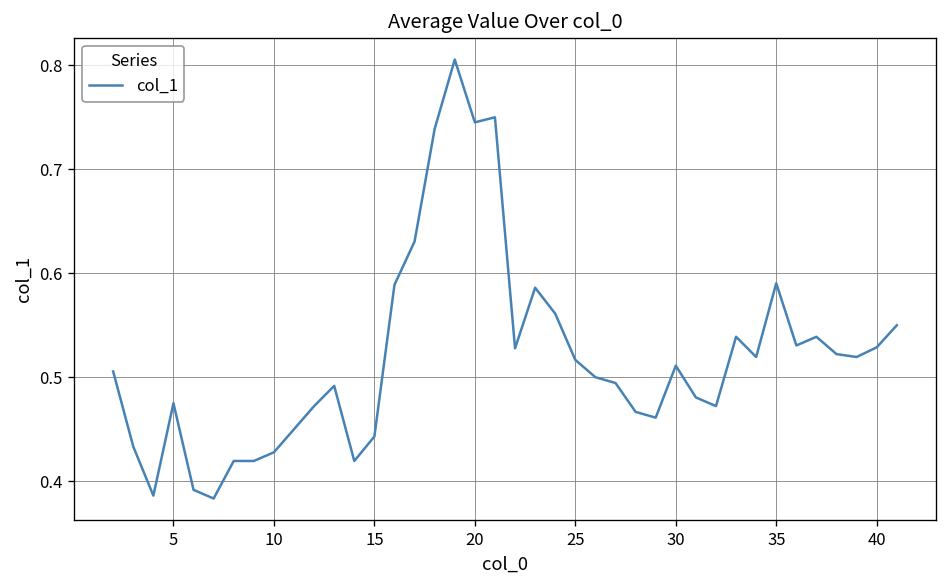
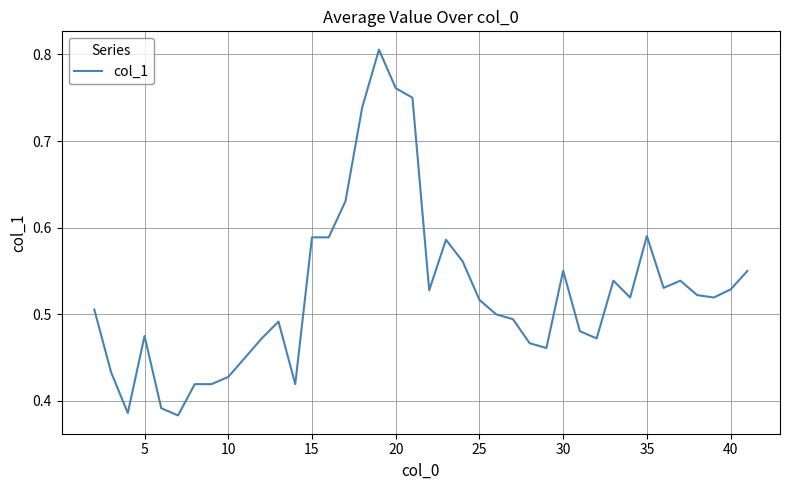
  {
    "5": 0.48,
    "10": 0.43,
-   "15": 0.44,
-   "20": 0.75,
+   "15": 0.59,
+   "20": 0.76,
    "25": 0.52,
-   "30": 0.51,
+   "30": 0.55,
    "35": 0.59,
    "40": 0.53
  }
